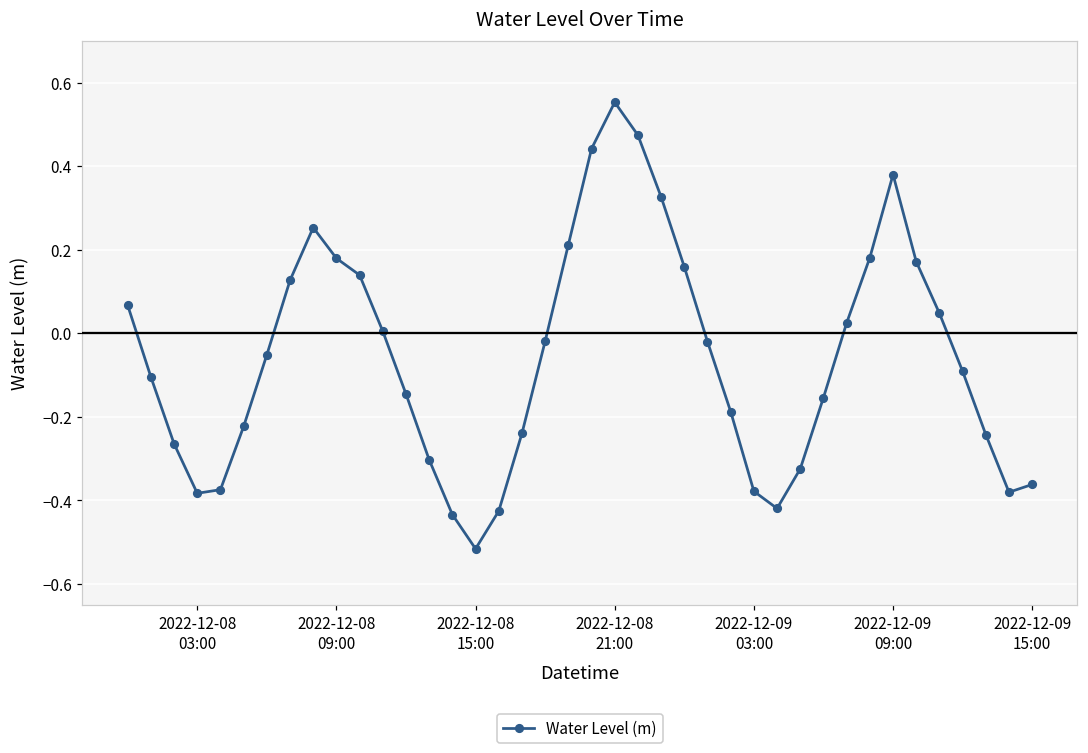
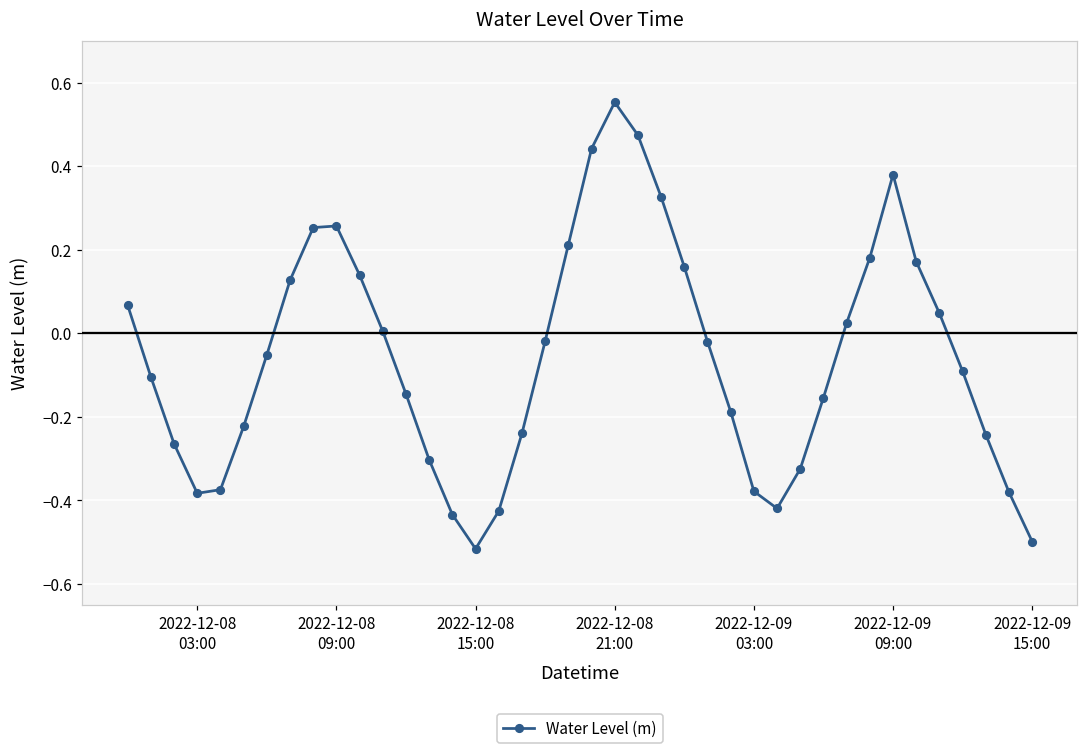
  {
    "2022-12-08 03:00": -0.38,
-   "2022-12-08 09:00": 0.18,
+   "2022-12-08 09:00": 0.26,
    "2022-12-08 15:00": -0.52,
    "2022-12-08 21:00": 0.55,
    "2022-12-09 03:00": -0.38,
    "2022-12-09 09:00": 0.38,
-   "2022-12-09 15:00": -0.36
+   "2022-12-09 15:00": -0.50
  }
